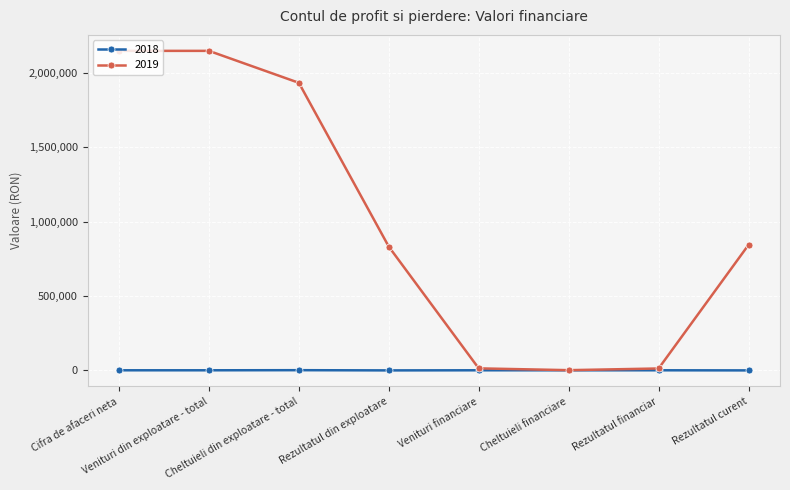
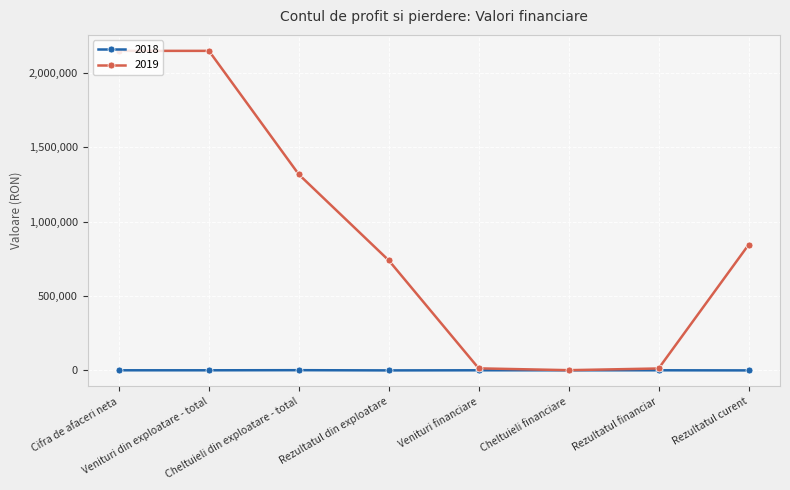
  {
    "2018": {
      "Cifra de afaceri neta": "0",
      "Venituri din exploatare - total": "0",
      "Cheltuieli din exploatare - total": "0",
      "Rezultatul din exploatare": "0",
      "Rezultatul curent": "0"
    },
    "2019": {
      "Venituri din exploatare - total": "2,150,000",
-     "Cheltuieli din exploatare - total": "1,930,000",
-     "Rezultatul din exploatare": "830,000",
+     "Cheltuieli din exploatare - total": "1,320,000",
+     "Rezultatul din exploatare": "740,000",
      "Rezultatul curent": "840,000"
    }
  }
